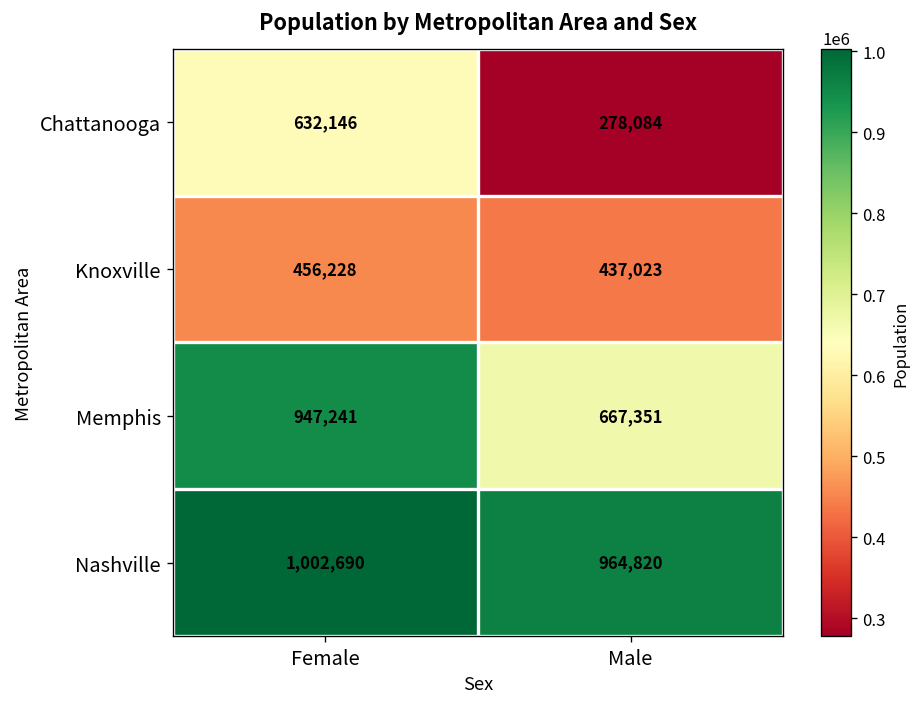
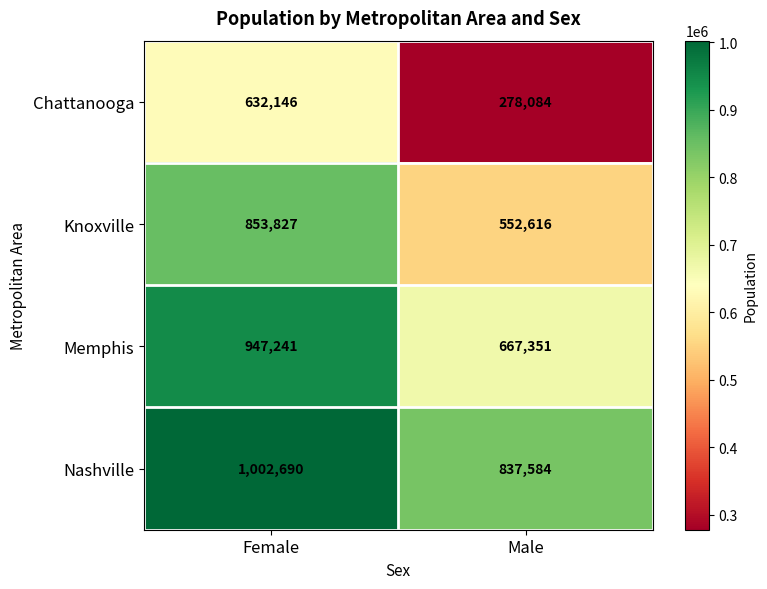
  {
    "Chattanooga": {
      "Female": "632,146",
      "Male": "278,084"
    },
    "Knoxville": {
-     "Female": "456,228",
-     "Male": "437,023"
+     "Female": "853,827",
+     "Male": "552,616"
    },
    "Memphis": {
      "Female": "947,241",
      "Male": "667,351"
    },
    "Nashville": {
      "Female": "1,002,690",
-     "Male": "964,820"
+     "Male": "837,584"
    }
  }
